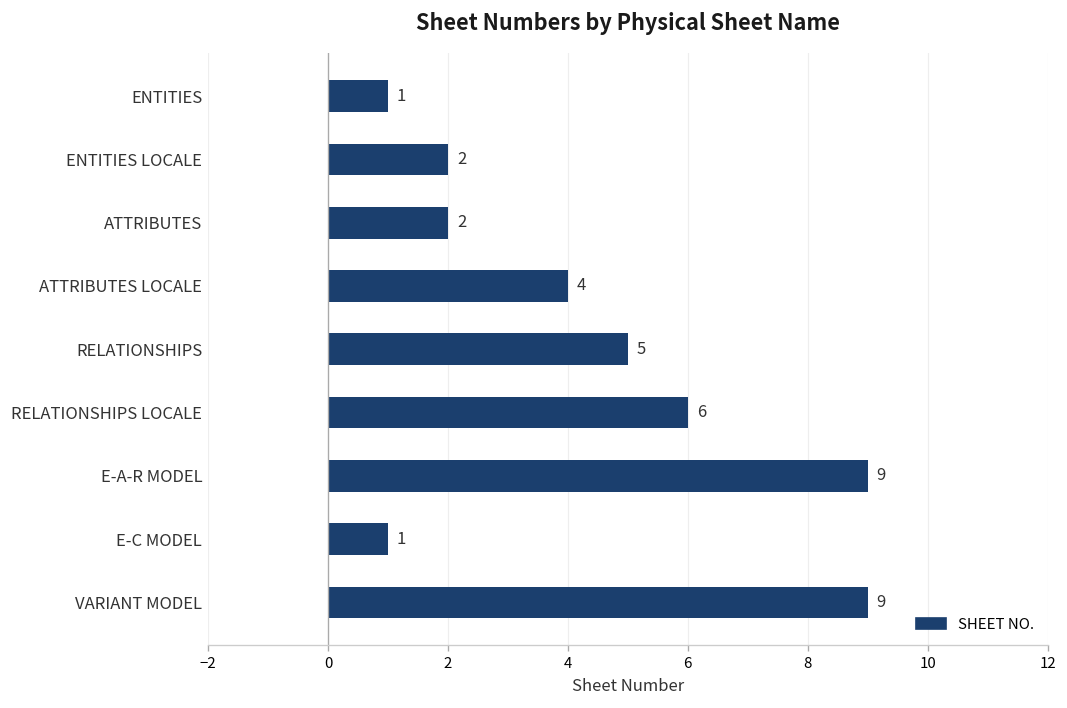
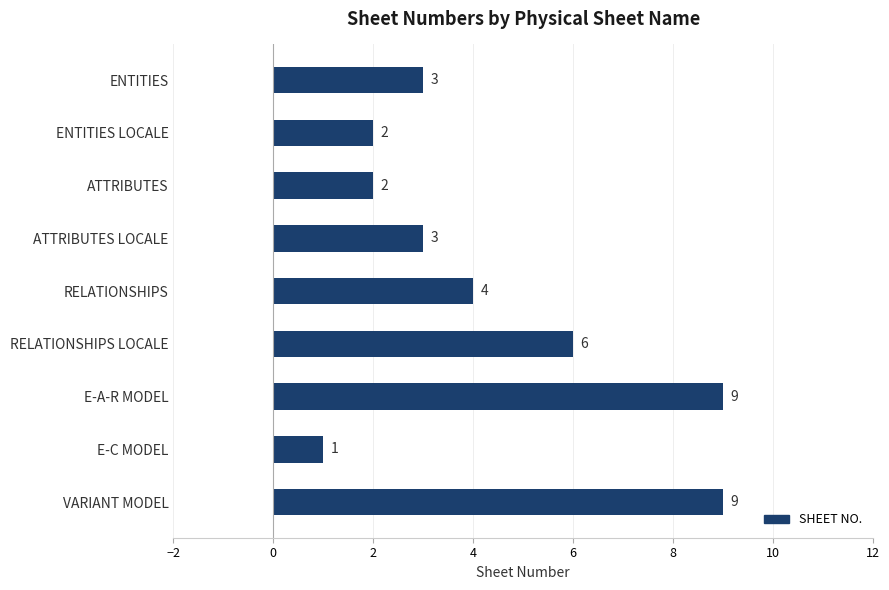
  {
-   "ENTITIES": 1,
+   "ENTITIES": 3,
    "ENTITIES LOCALE": 2,
    "ATTRIBUTES": 2,
-   "ATTRIBUTES LOCALE": 4,
-   "RELATIONSHIPS": 5,
+   "ATTRIBUTES LOCALE": 3,
+   "RELATIONSHIPS": 4,
    "RELATIONSHIPS LOCALE": 6,
    "E-A-R MODEL": 9,
    "E-C MODEL": 1,
    "VARIANT MODEL": 9
  }
